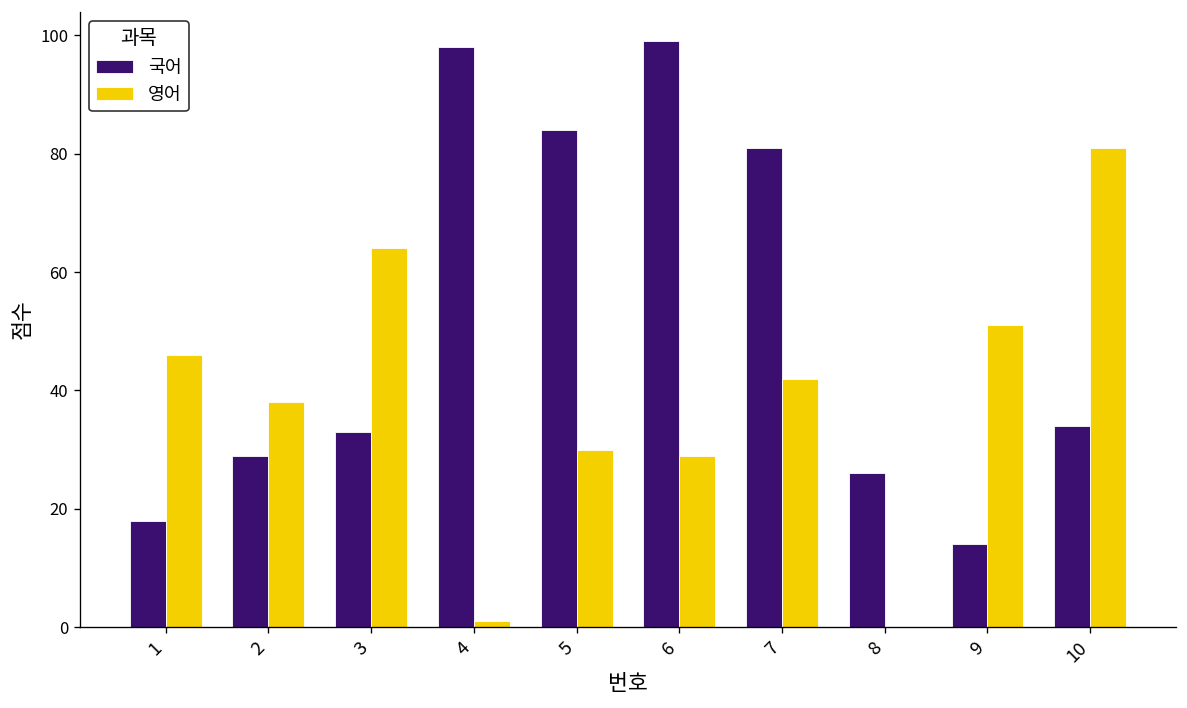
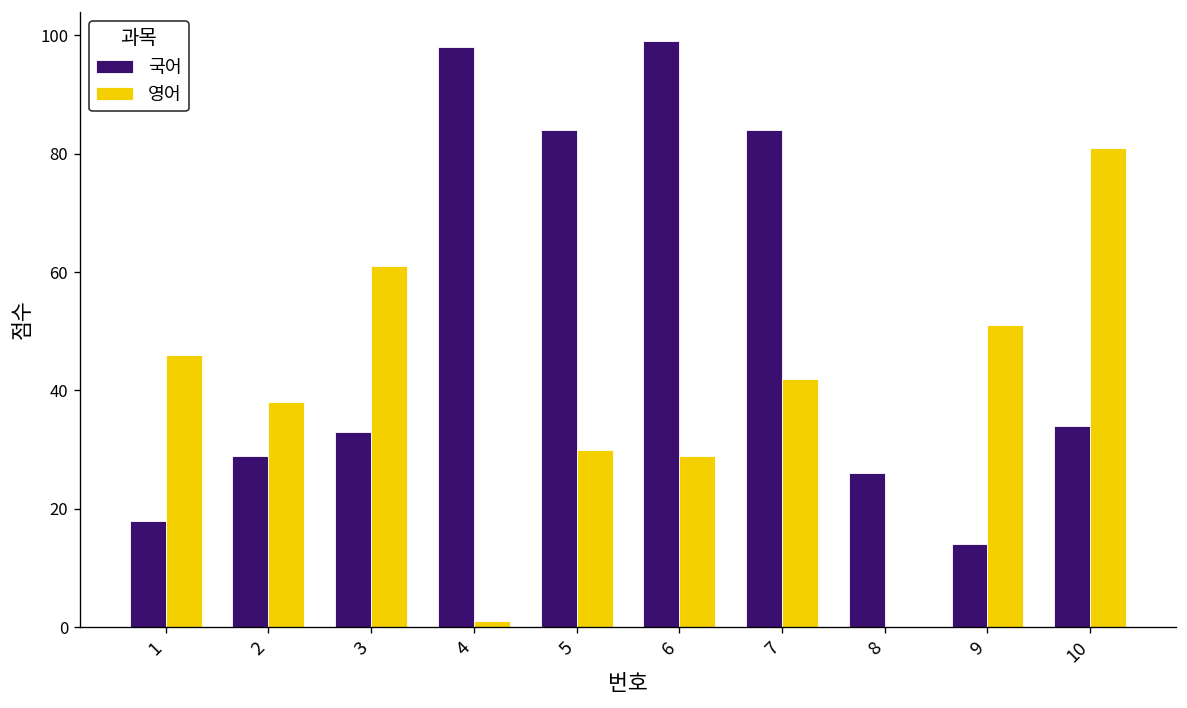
  {
    "국어": {
      "1": 18,
      "2": 29,
      "3": 33,
      "4": 98,
      "5": 84,
      "6": 99,
-     "7": 81,
+     "7": 84,
      "8": 26,
      "9": 14,
      "10": 34
    },
    "영어": {
      "1": 46,
      "2": 38,
-     "3": 64,
+     "3": 61,
      "4": 1,
      "5": 30,
      "6": 29,
      "7": 42,
      "8": 0,
      "9": 51,
      "10": 81
    }
  }
